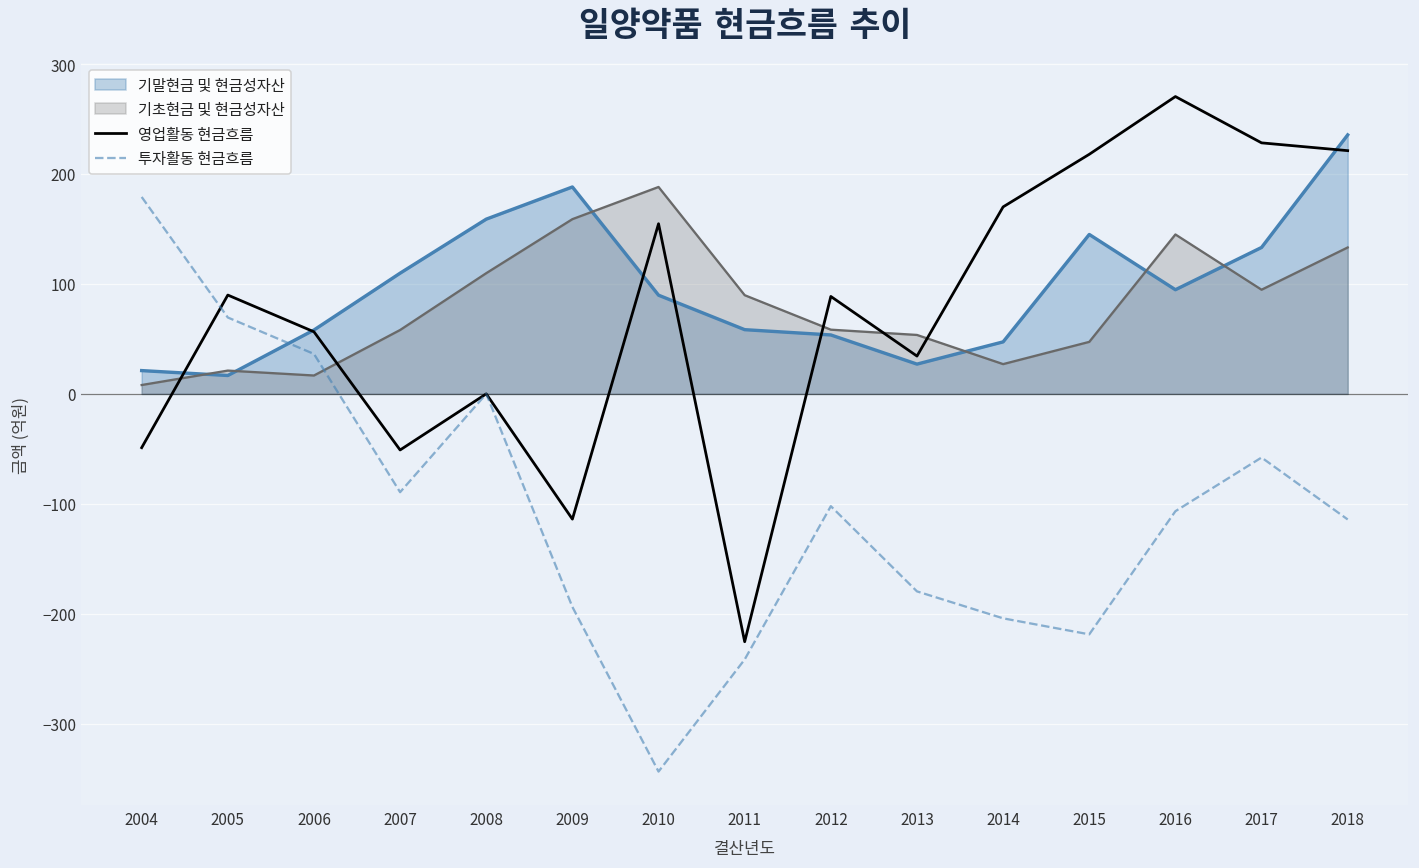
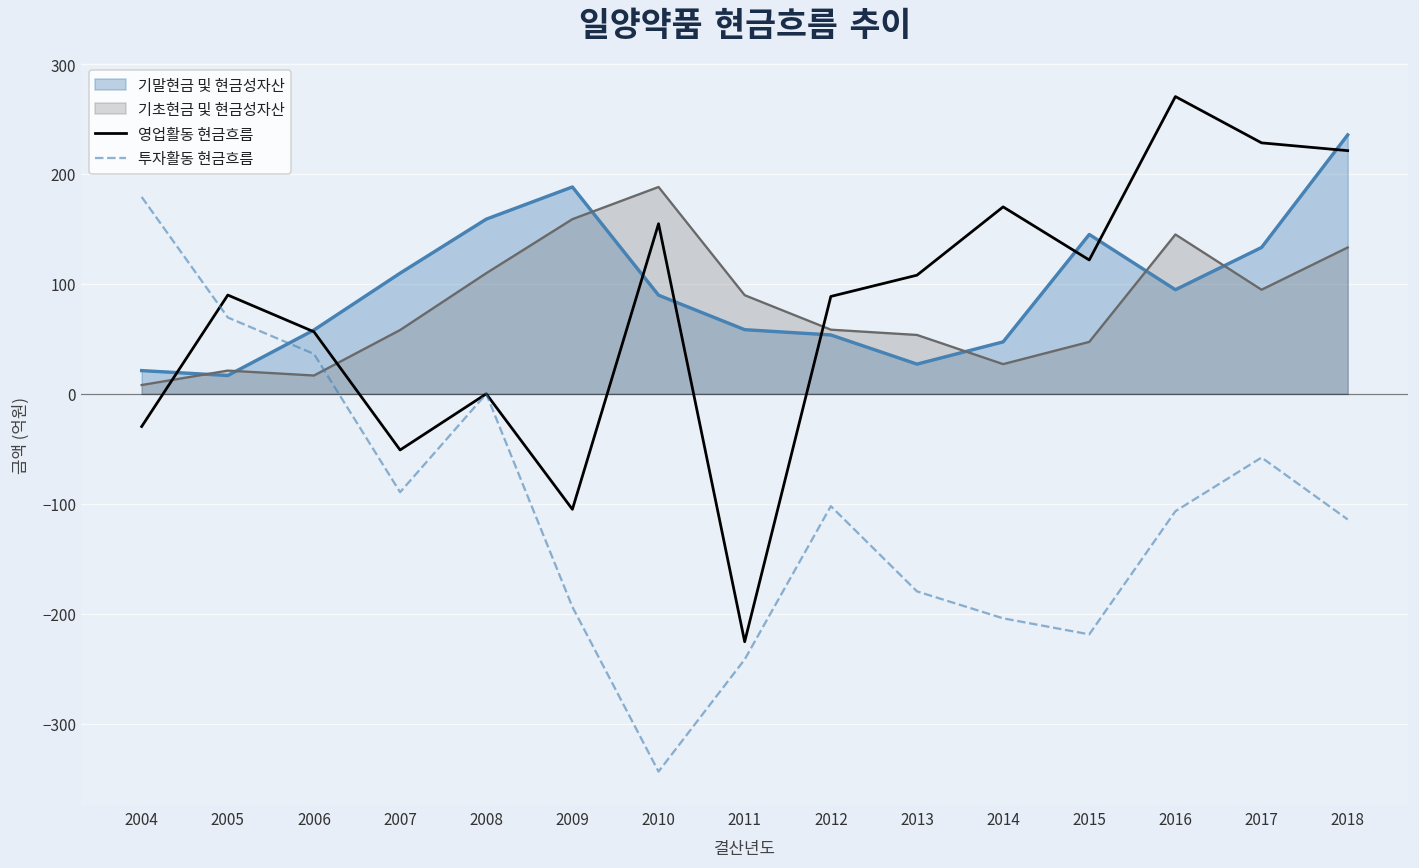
  {
    "영업활동 현금흐름": {
-     "2004": -50,
+     "2004": -30,
      "2005": 90,
      "2007": -50,
-     "2009": -114,
+     "2009": -105,
      "2010": 150,
      "2011": -230,
      "2012": 90,
-     "2013": 30,
+     "2013": 110,
      "2014": 170,
-     "2015": 220,
+     "2015": 120,
      "2016": 270,
      "2017": 230,
      "2018": 220
    }
  }
